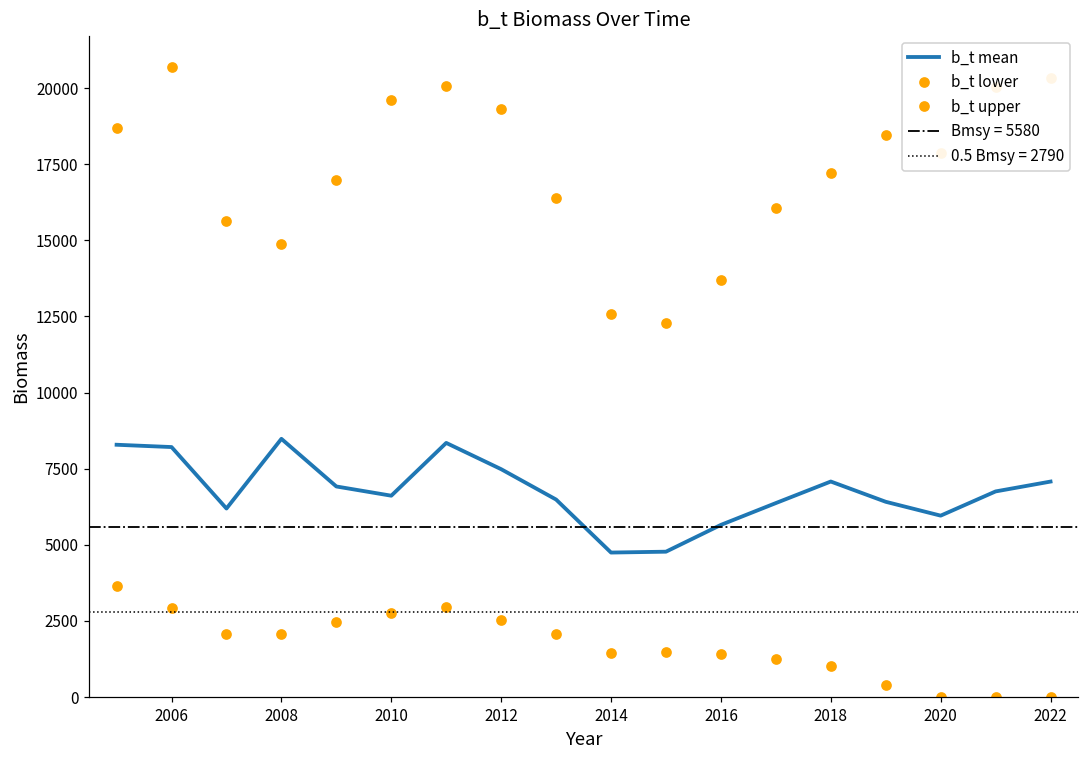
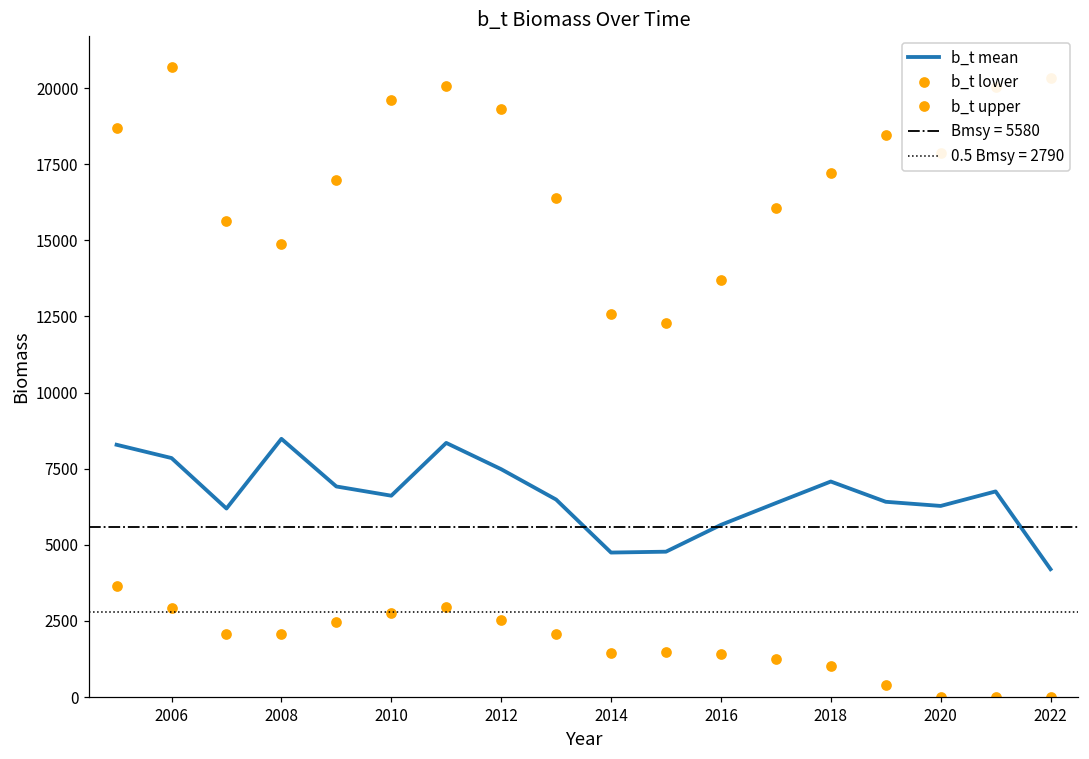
  {
    "b_t mean": {
-     "2006": 8200,
+     "2006": 7800,
      "2008": 8500,
      "2010": 6600,
      "2012": 7500,
      "2014": 4700,
      "2016": 5700,
      "2018": 7100,
-     "2020": 6000,
-     "2022": 7100
+     "2020": 6300,
+     "2022": 4200
    }
  }
